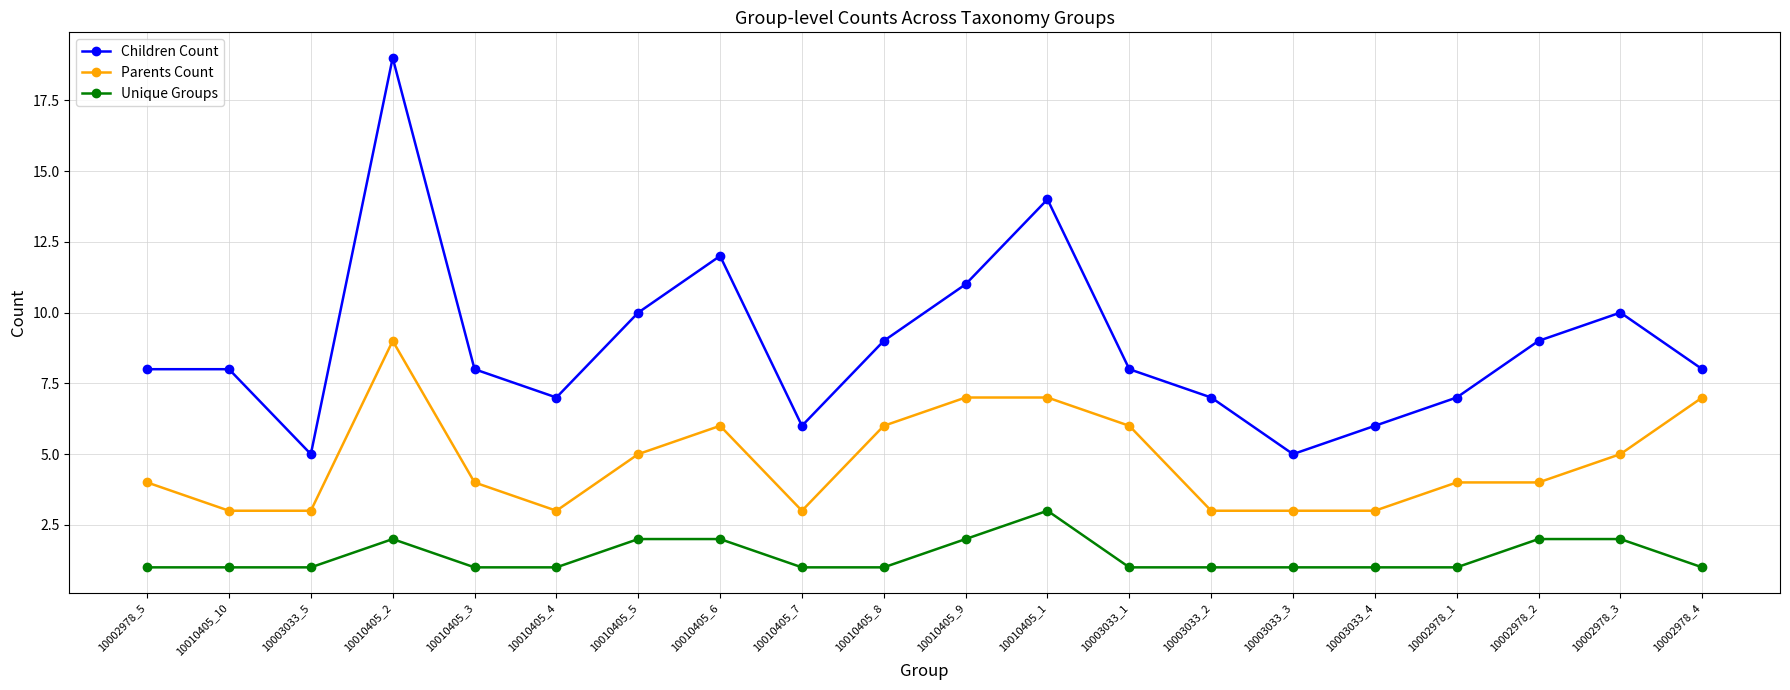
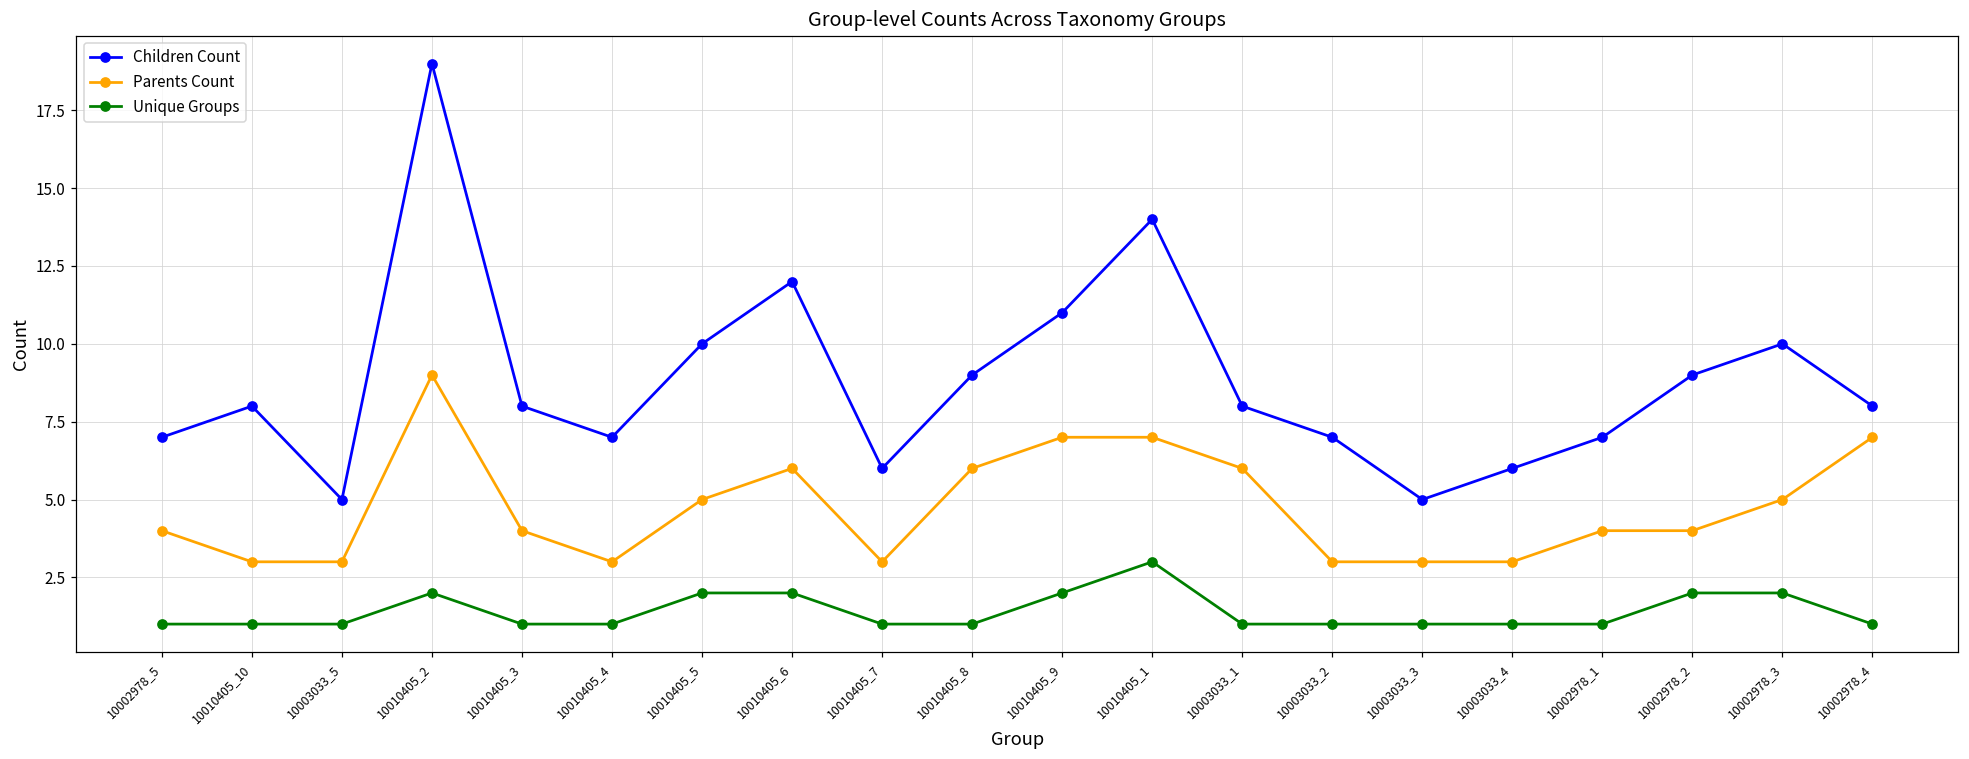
  {
    "Children Count": {
-     "10002978_5": 8,
+     "10002978_5": 7,
      "10010405_10": 8,
      "10003033_5": 5,
      "10010405_2": 19,
      "10010405_3": 8,
      "10010405_4": 7,
      "10010405_5": 10,
      "10010405_6": 12,
      "10010405_7": 6,
      "10010405_8": 9,
      "10010405_9": 11,
      "10010405_1": 14,
      "10003033_1": 8,
      "10003033_2": 7,
      "10003033_3": 5,
      "10003033_4": 6,
      "10002978_1": 7,
      "10002978_2": 9,
      "10002978_3": 10,
      "10002978_4": 8
    },
    "Parents Count": {
      "10002978_5": 4,
      "10010405_10": 3,
      "10003033_5": 3,
      "10010405_2": 9,
      "10010405_3": 4,
      "10010405_4": 3,
      "10010405_5": 5,
      "10010405_6": 6,
      "10010405_7": 3,
      "10010405_8": 6,
      "10010405_9": 7,
      "10010405_1": 7,
      "10003033_1": 6,
      "10003033_2": 3,
      "10003033_3": 3,
      "10003033_4": 3,
      "10002978_1": 4,
      "10002978_2": 4,
      "10002978_3": 5,
      "10002978_4": 7
    },
    "Unique Groups": {
      "10002978_5": 1,
      "10010405_10": 1,
      "10003033_5": 1,
      "10010405_2": 2,
      "10010405_3": 1,
      "10010405_4": 1,
      "10010405_5": 2,
      "10010405_6": 2,
      "10010405_7": 1,
      "10010405_8": 1,
      "10010405_9": 2,
      "10010405_1": 3,
      "10003033_1": 1,
      "10003033_2": 1,
      "10003033_3": 1,
      "10003033_4": 1,
      "10002978_1": 1,
      "10002978_2": 2,
      "10002978_3": 2,
      "10002978_4": 1
    }
  }
